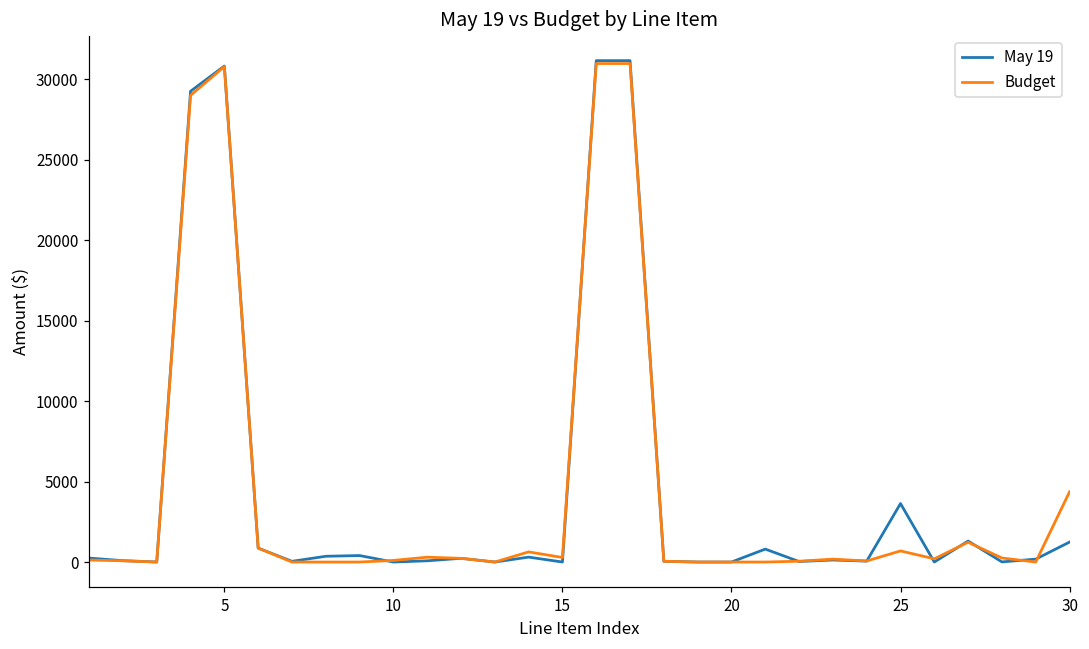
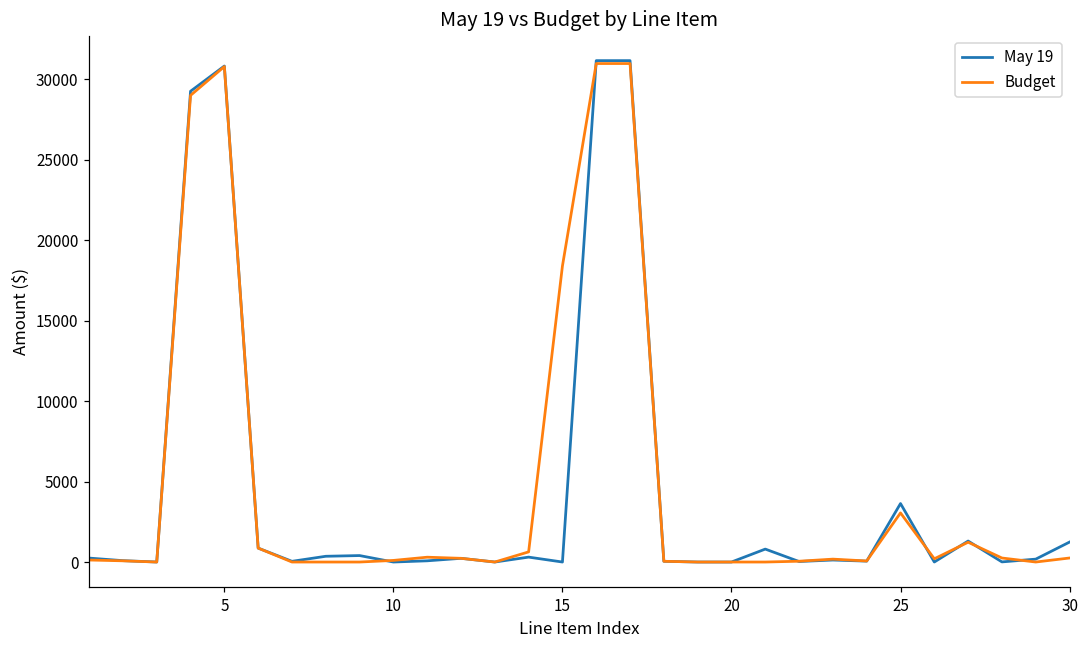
  {
    "May 19": {
      "15": 0,
      "25": 3600,
      "30": 1200
    },
    "Budget": {
-     "15": 300,
-     "25": 700,
-     "30": 4400
+     "15": 18400,
+     "25": 3100,
+     "30": 300
    }
  }
